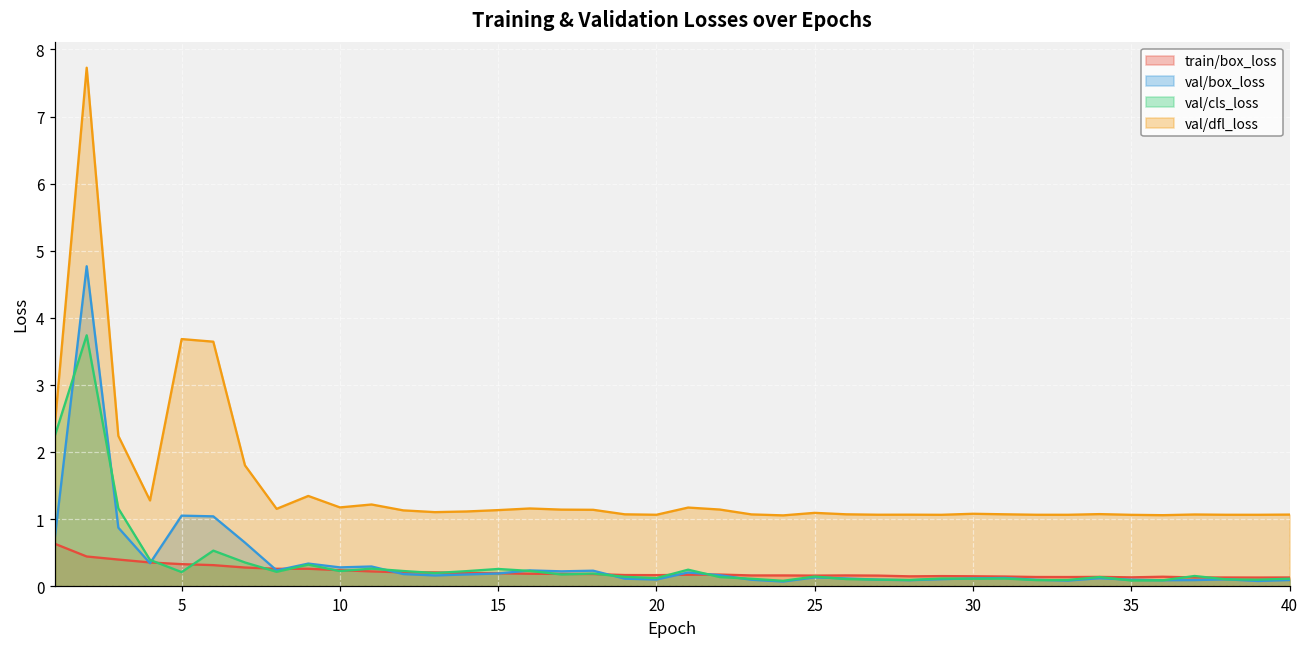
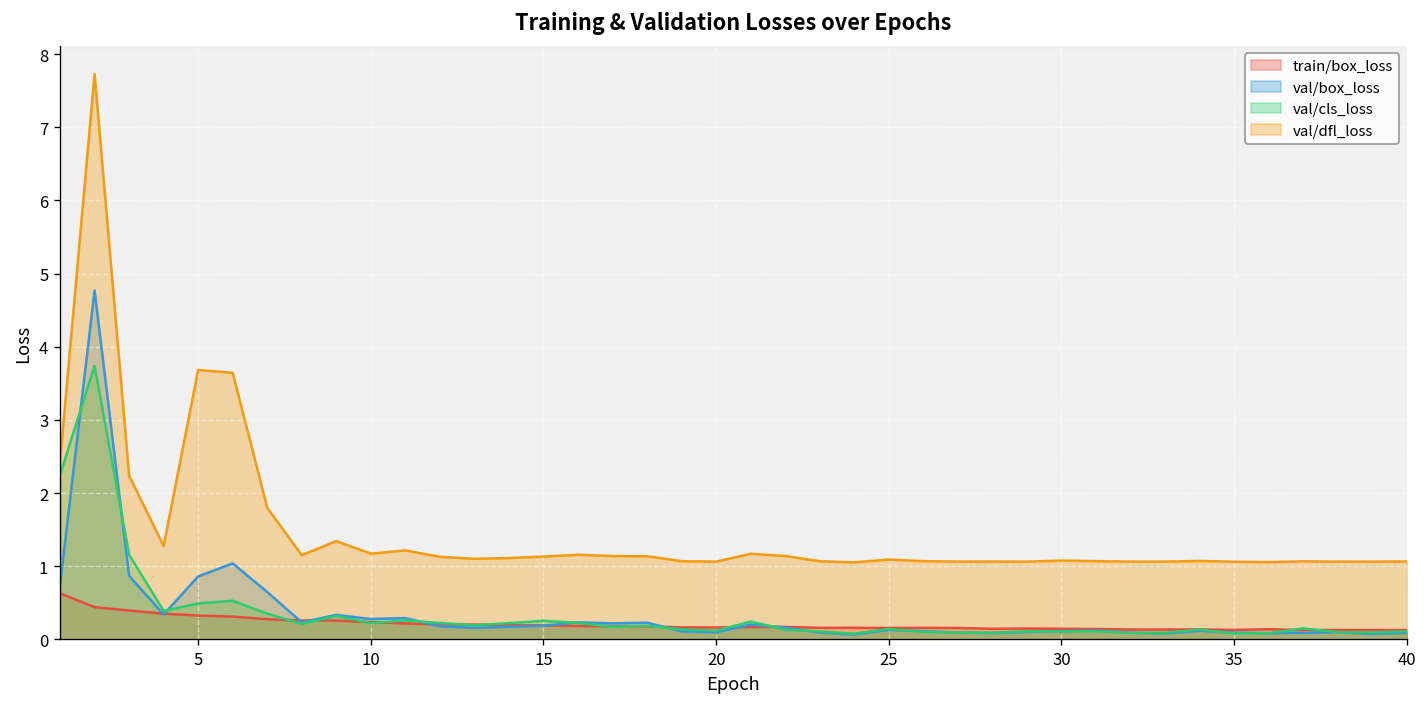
  {
    "val/box_loss": {
-     "5": 1.1,
+     "5": 0.9,
      "10": 0.3
    },
    "val/cls_loss": {
-     "5": 0.2,
+     "5": 0.5,
      "15": 0.3
    }
  }
